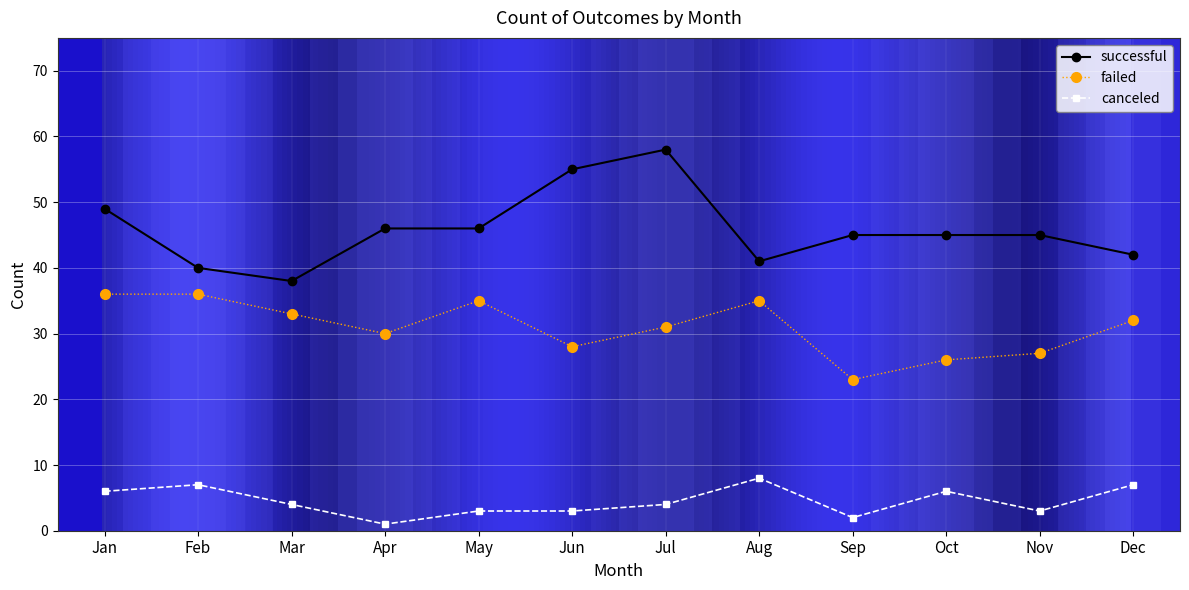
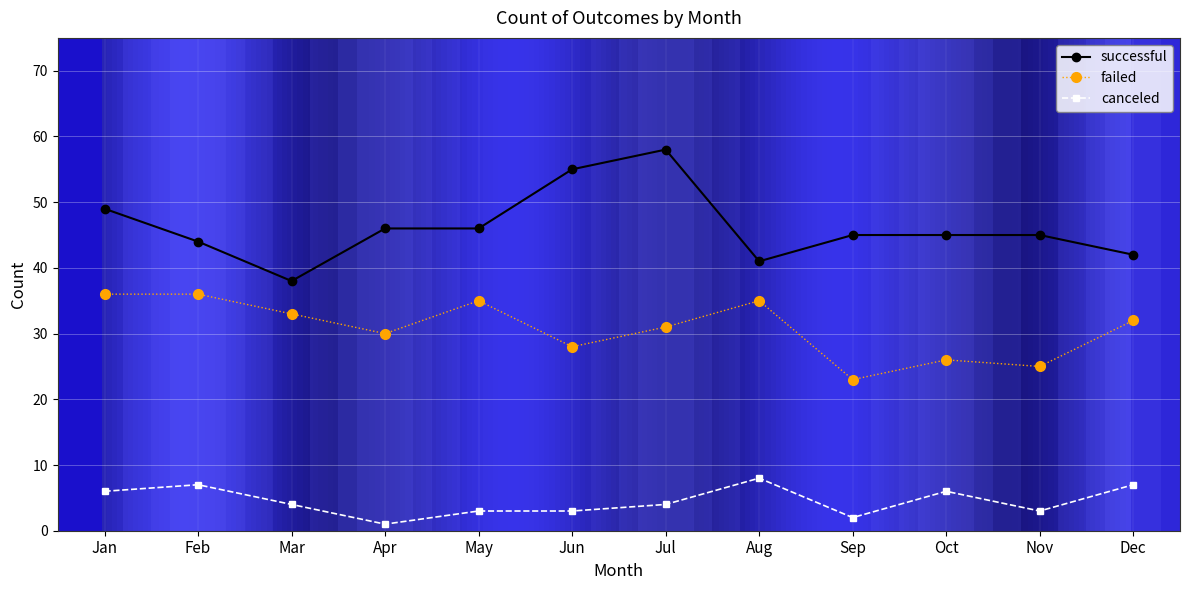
  {
    "successful": {
      "Jan": 49,
-     "Feb": 40,
+     "Feb": 44,
      "Mar": 38,
      "Apr": 46,
      "May": 46,
      "Jun": 55,
      "Jul": 58,
      "Aug": 41,
      "Sep": 45,
      "Oct": 45,
      "Nov": 45,
      "Dec": 42
    },
    "failed": {
      "Jan": 36,
      "Feb": 36,
      "Mar": 33,
      "Apr": 30,
      "May": 35,
      "Jun": 28,
      "Jul": 31,
      "Aug": 35,
      "Sep": 23,
      "Oct": 26,
-     "Nov": 27,
+     "Nov": 25,
      "Dec": 32
    },
    "canceled": {
      "Jan": 6,
      "Feb": 7,
      "Mar": 4,
      "Apr": 1,
      "May": 3,
      "Jun": 3,
      "Jul": 4,
      "Aug": 8,
      "Sep": 2,
      "Oct": 6,
      "Nov": 3,
      "Dec": 7
    }
  }
